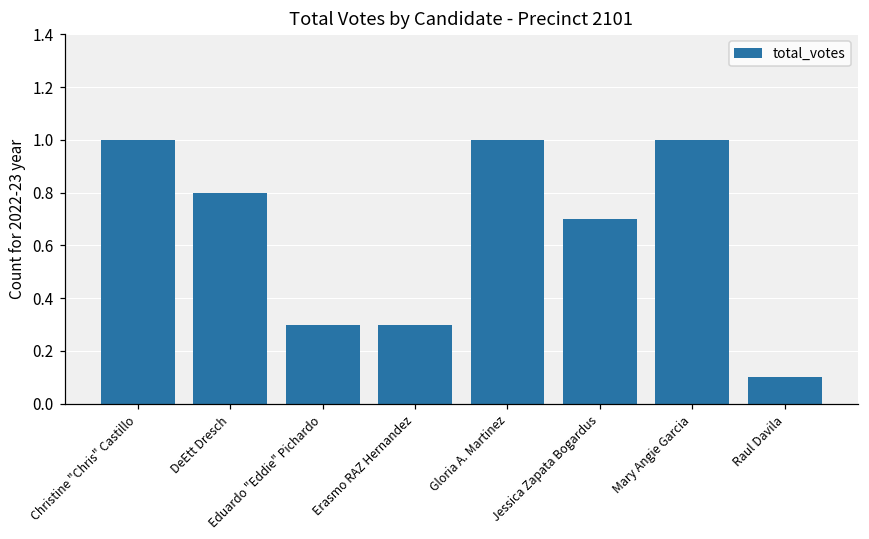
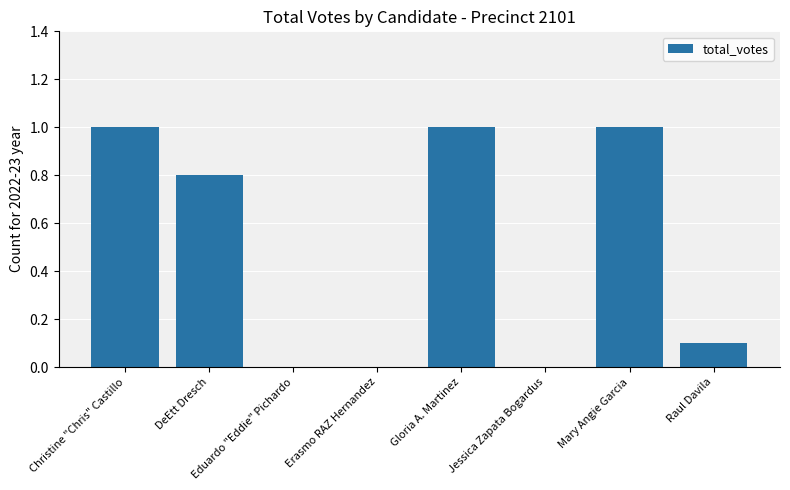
  {
    "Christine \"Chris\" Castillo": 1.0,
    "DeEtt Dresch": 0.8,
-   "Eduardo \"Eddie\" Pichardo": 0.3,
-   "Erasmo RAZ Hernandez": 0.3,
+   "Eduardo \"Eddie\" Pichardo": 0.0,
+   "Erasmo RAZ Hernandez": 0.0,
    "Gloria A. Martinez": 1.0,
-   "Jessica Zapata Bogardus": 0.7,
+   "Jessica Zapata Bogardus": 0.0,
    "Mary Angie Garcia": 1.0,
    "Raul Davila": 0.1
  }
